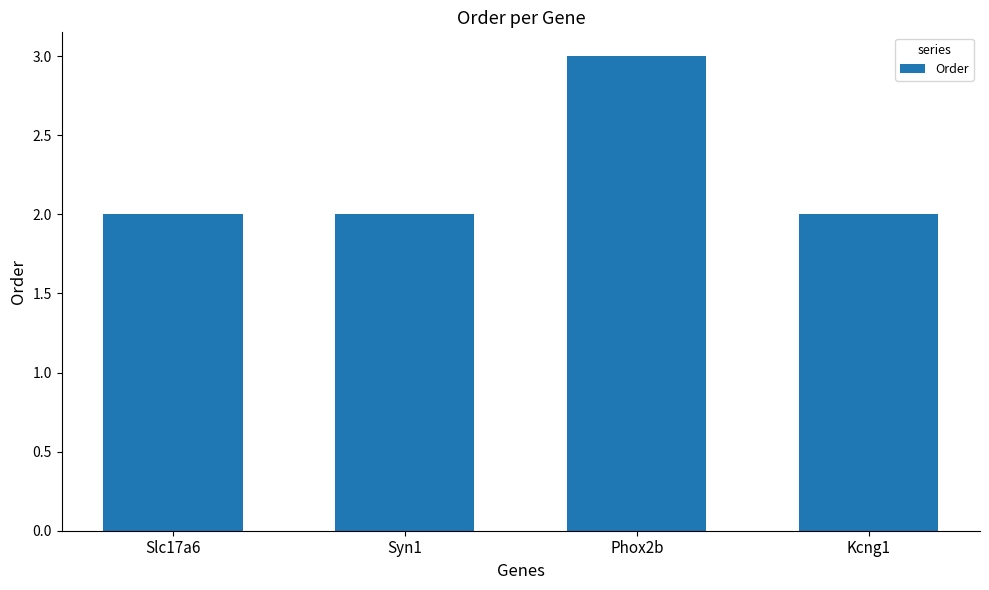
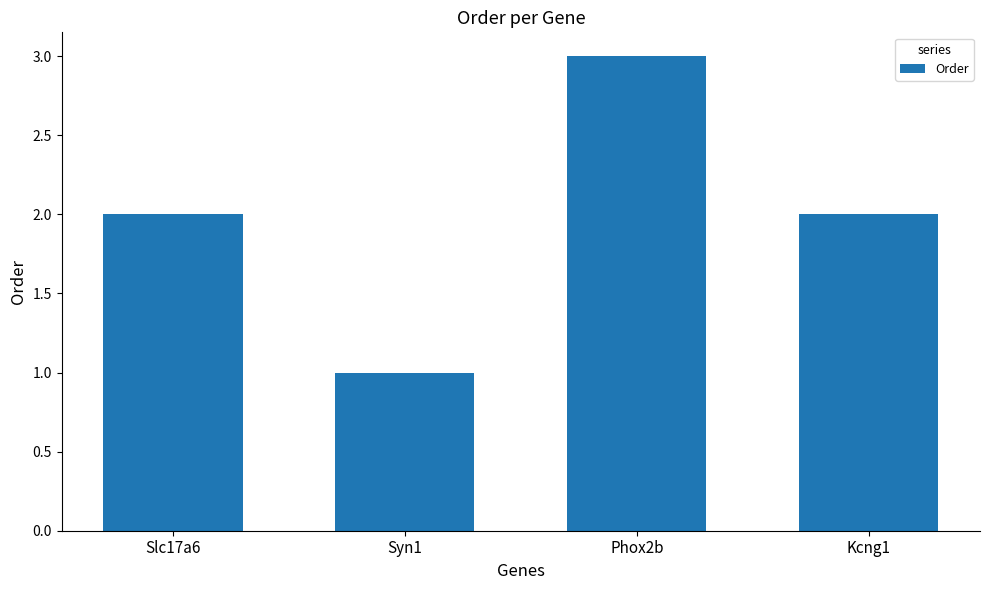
  {
    "Slc17a6": 2,
-   "Syn1": 2,
+   "Syn1": 1,
    "Phox2b": 3,
    "Kcng1": 2
  }
